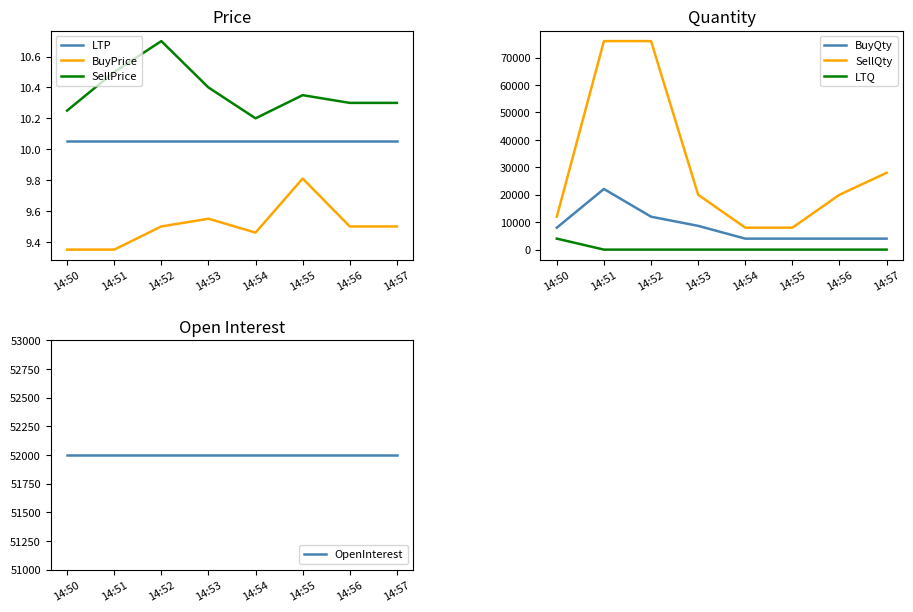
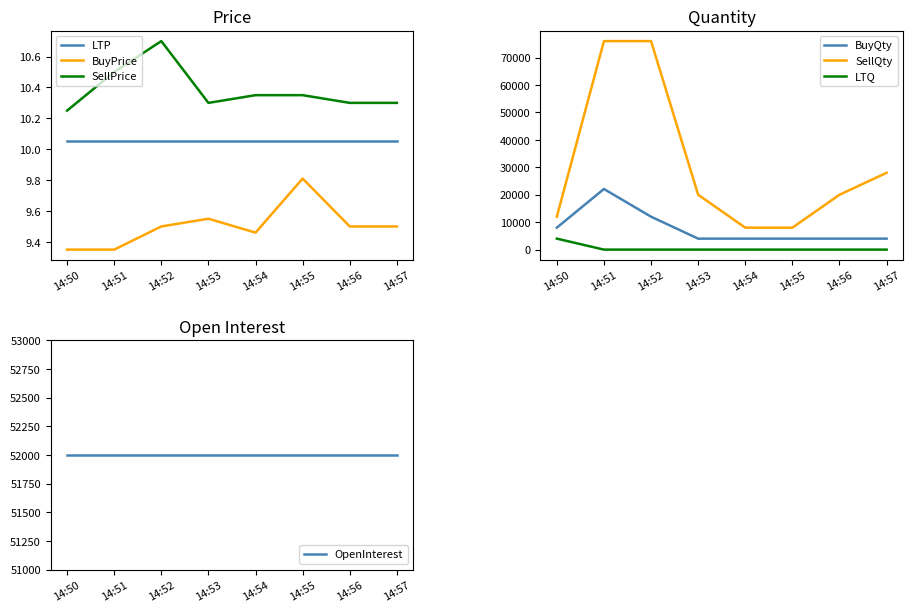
  {
    "Price": {
      "LTP": {
        "14:50": 10.05,
        "14:51": 10.05,
        "14:52": 10.05,
        "14:53": 10.05,
        "14:54": 10.05,
        "14:55": 10.05,
        "14:56": 10.05,
        "14:57": 10.05
      },
      "BuyPrice": {
        "14:50": 9.35,
        "14:51": 9.35,
        "14:52": 9.50,
        "14:53": 9.55,
        "14:54": 9.46,
        "14:55": 9.81,
        "14:56": 9.50,
        "14:57": 9.50
      },
      "SellPrice": {
        "14:50": 10.25,
        "14:52": 10.70,
-       "14:53": 10.4,
-       "14:54": 10.20,
+       "14:53": 10.3,
+       "14:54": 10.35,
        "14:55": 10.35,
        "14:56": 10.30,
        "14:57": 10.30
      }
    },
    "Quantity": {
      "BuyQty": {
        "14:50": 8000,
        "14:51": 22000,
        "14:52": 12000,
-       "14:53": 9000,
+       "14:53": 4000,
        "14:54": 4000,
        "14:55": 4000,
        "14:56": 4000,
        "14:57": 4000
      },
      "SellQty": {
        "14:50": 12000,
        "14:51": 76000,
        "14:52": 76000,
        "14:53": 20000,
        "14:54": 8000,
        "14:55": 8000,
        "14:56": 20000,
        "14:57": 28000
      },
      "LTQ": {
        "14:50": 4000,
        "14:51": 0,
        "14:52": 0,
        "14:53": 0,
        "14:54": 0,
        "14:55": 0,
        "14:56": 0,
        "14:57": 0
      }
    },
    "Open Interest": {
      "14:50": 52000,
      "14:51": 52000,
      "14:52": 52000,
      "14:53": 52000,
      "14:54": 52000,
      "14:55": 52000,
      "14:56": 52000,
      "14:57": 52000
    }
  }
